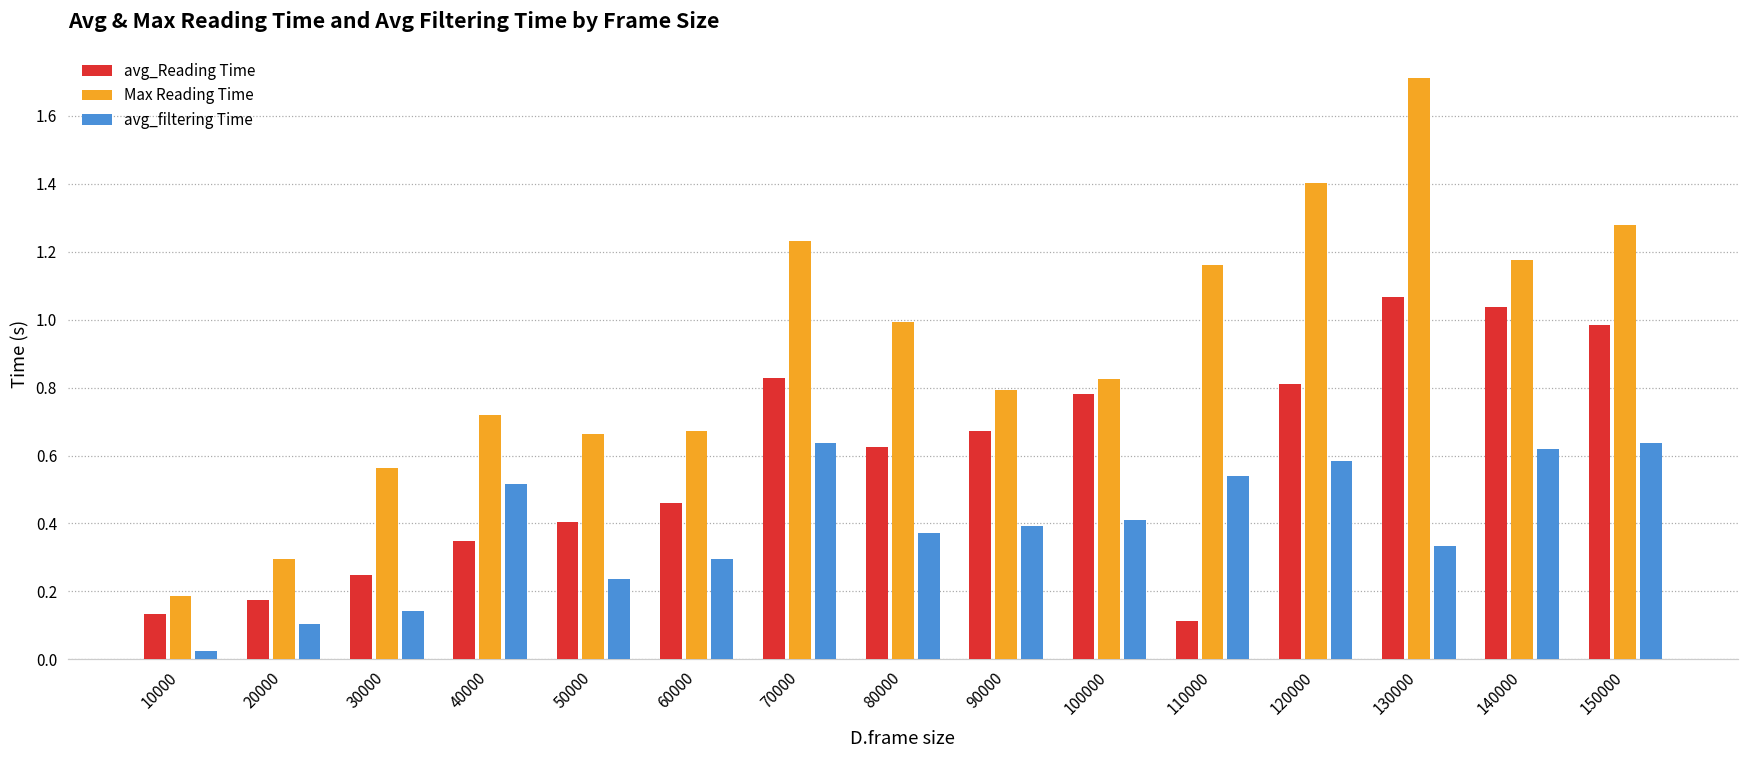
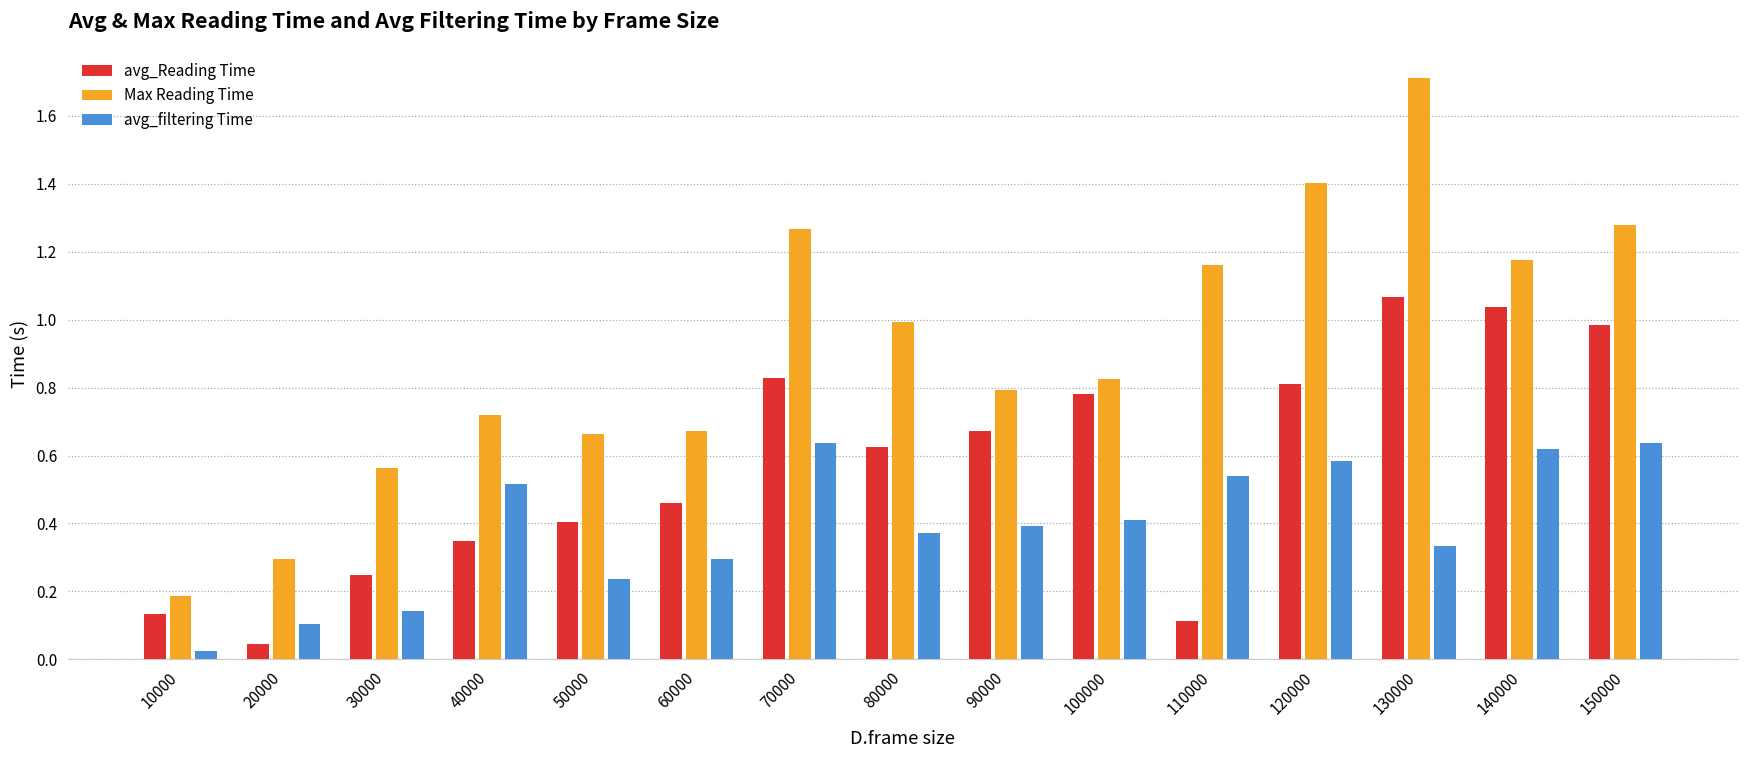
  {
    "avg_Reading Time": {
      "10000": 0.13,
-     "20000": 0.18,
+     "20000": 0.05,
      "30000": 0.25,
      "40000": 0.35,
      "50000": 0.40,
      "60000": 0.46,
      "70000": 0.83,
      "80000": 0.63,
      "90000": 0.67,
      "100000": 0.78,
      "110000": 0.11,
      "120000": 0.81,
      "130000": 1.07,
      "140000": 1.04,
      "150000": 0.98
    },
    "Max Reading Time": {
      "10000": 0.19,
      "20000": 0.29,
      "30000": 0.56,
      "40000": 0.72,
      "50000": 0.66,
      "60000": 0.67,
-     "70000": 1.23,
+     "70000": 1.27,
      "80000": 0.99,
      "90000": 0.79,
      "100000": 0.83,
      "110000": 1.16,
      "120000": 1.40,
      "130000": 1.71,
      "140000": 1.18,
      "150000": 1.28
    },
    "avg_filtering Time": {
      "10000": 0.02,
      "20000": 0.10,
      "30000": 0.14,
      "40000": 0.52,
      "50000": 0.24,
      "60000": 0.30,
      "70000": 0.64,
      "80000": 0.37,
      "90000": 0.39,
      "100000": 0.41,
      "110000": 0.54,
      "120000": 0.58,
      "130000": 0.33,
      "140000": 0.62,
      "150000": 0.64
    }
  }
